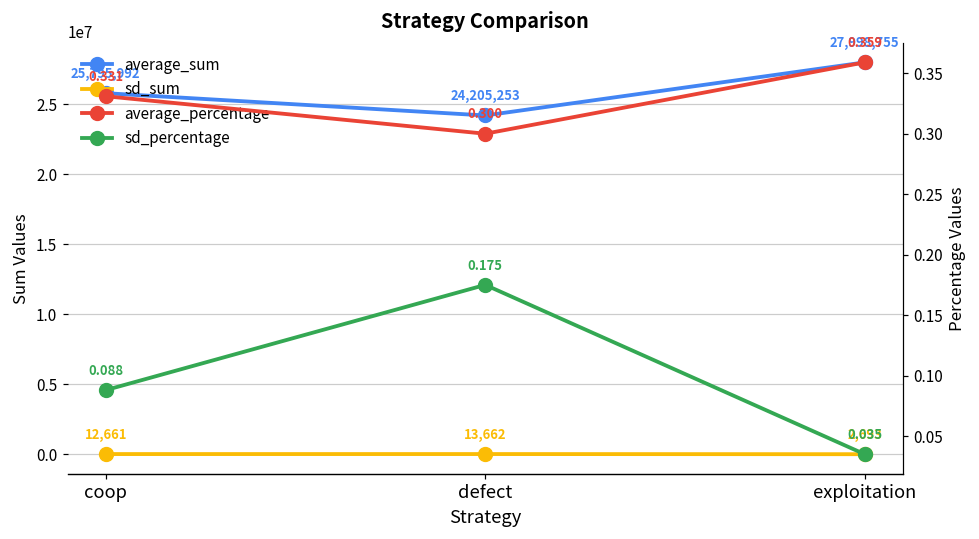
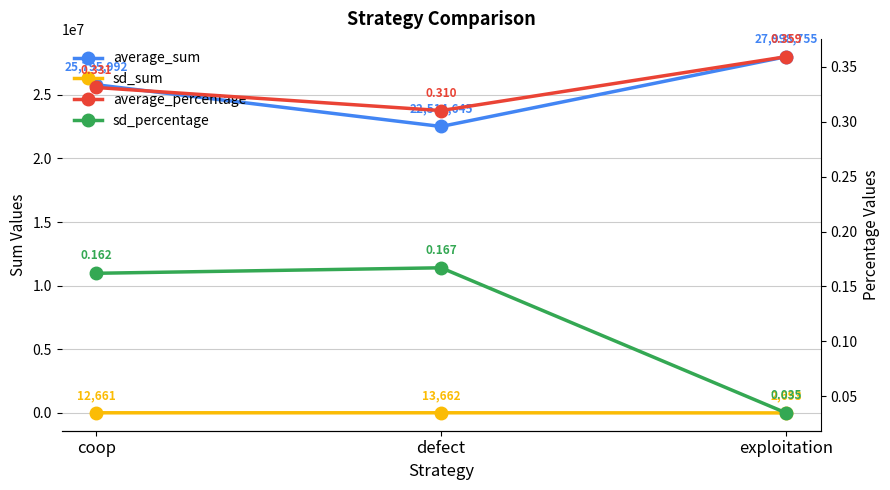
  {
    "average_sum": {
-     "defect": "24,205,253"
+     "defect": "22,514,645"
    },
    "sd_sum": {
      "coop": "12,661",
      "defect": "13,662"
    },
    "average_percentage": {
-     "defect": "0.300"
+     "defect": "0.310"
    },
    "sd_percentage": {
-     "coop": "0.088",
-     "defect": "0.175"
+     "coop": "0.162",
+     "defect": "0.167"
    }
  }
